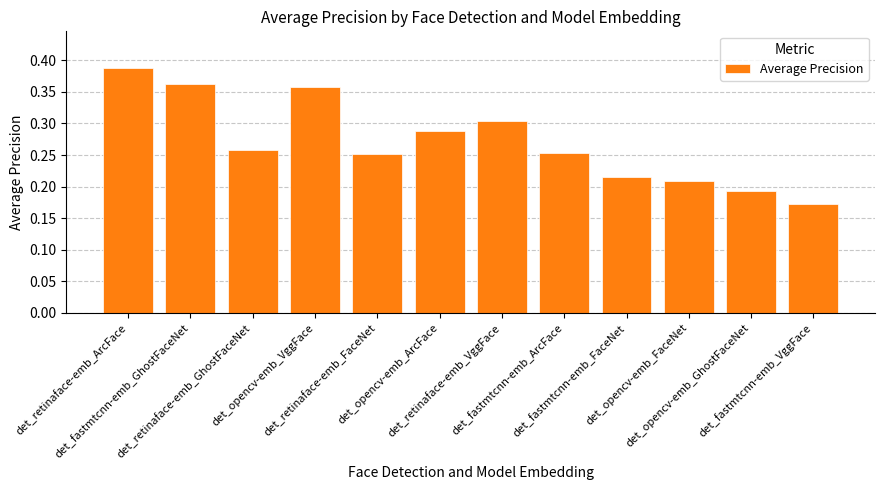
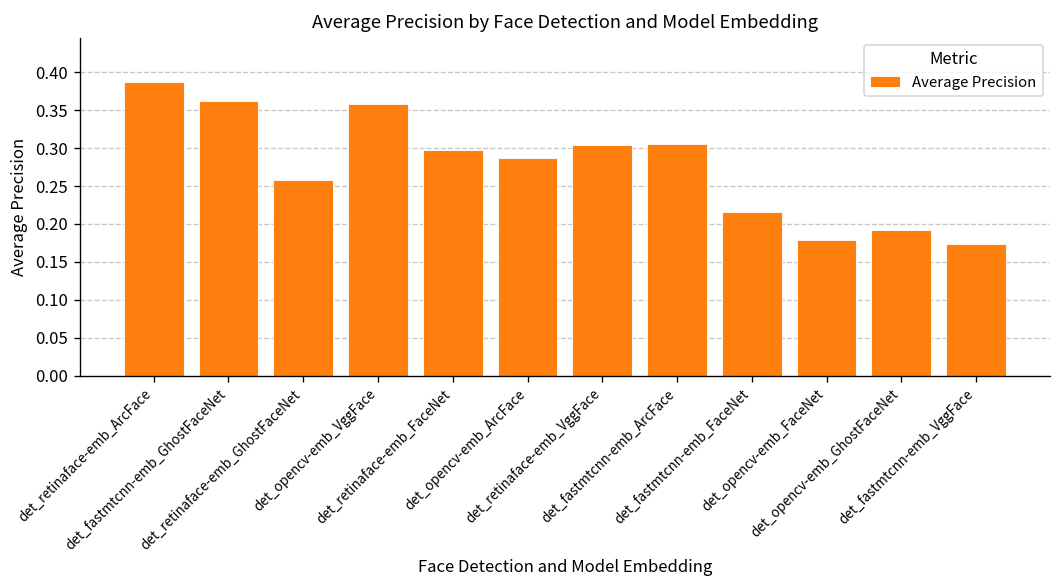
  {
    "det_retinaface-emb_ArcFace": 0.39,
    "det_fastmtcnn-emb_GhostFaceNet": 0.36,
    "det_retinaface-emb_GhostFaceNet": 0.26,
    "det_opencv-emb_VggFace": 0.36,
-   "det_retinaface-emb_FaceNet": 0.25,
+   "det_retinaface-emb_FaceNet": 0.30,
    "det_opencv-emb_ArcFace": 0.29,
    "det_retinaface-emb_VggFace": 0.30,
-   "det_fastmtcnn-emb_ArcFace": 0.25,
+   "det_fastmtcnn-emb_ArcFace": 0.31,
    "det_fastmtcnn-emb_FaceNet": 0.22,
-   "det_opencv-emb_FaceNet": 0.21,
+   "det_opencv-emb_FaceNet": 0.18,
    "det_opencv-emb_GhostFaceNet": 0.19,
    "det_fastmtcnn-emb_VggFace": 0.17
  }
